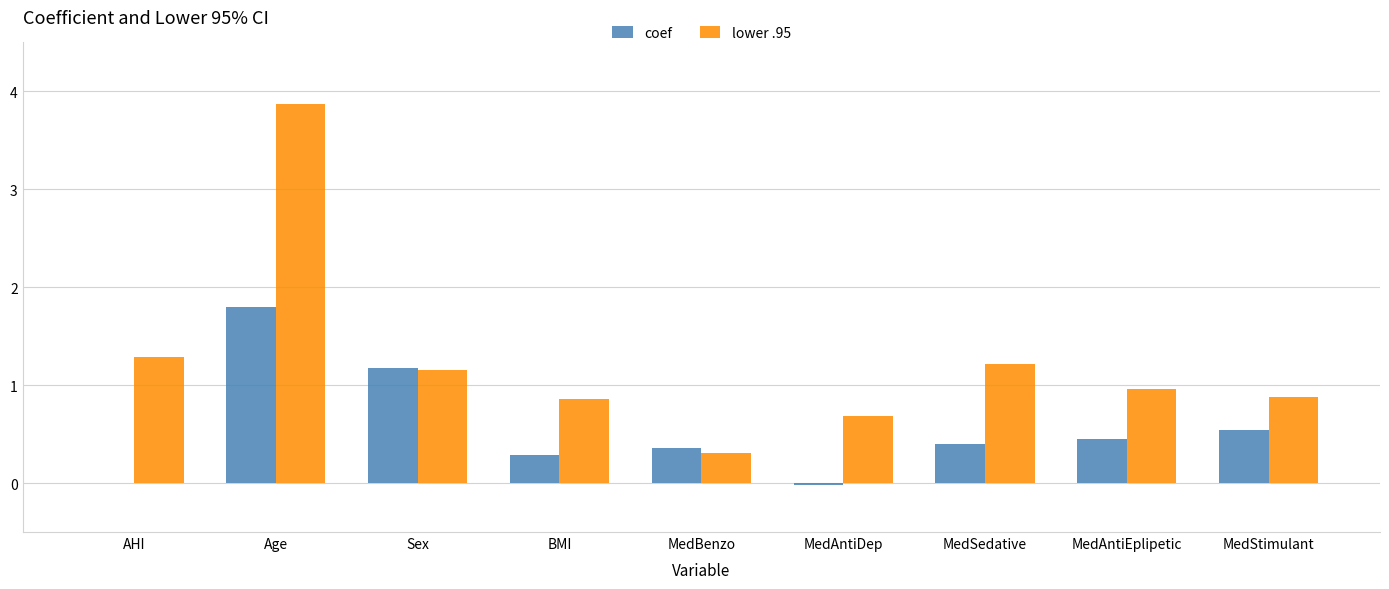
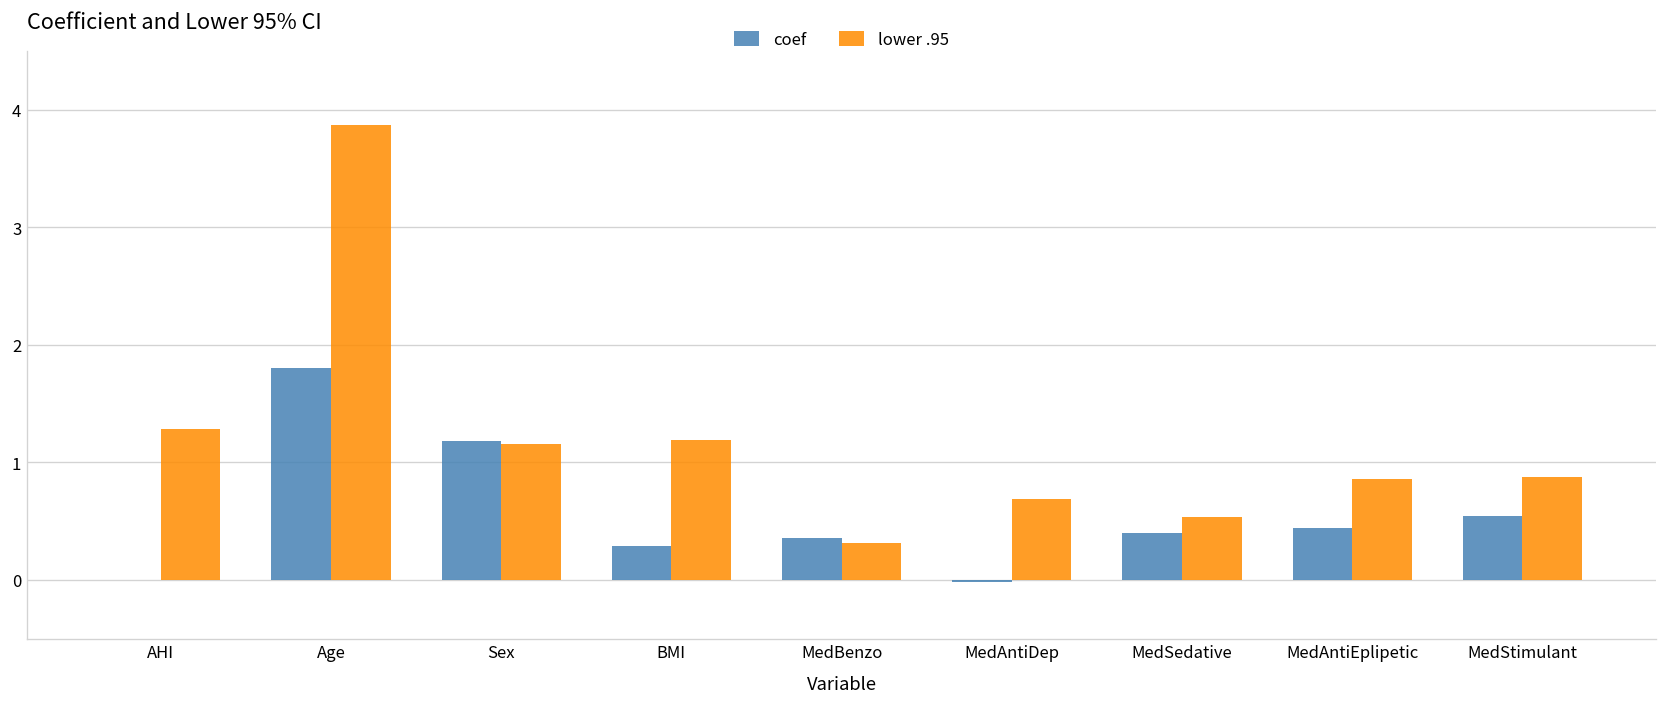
  {
    "coef": {
      "Age": 1.8,
      "Sex": 1.2,
      "BMI": 0.3,
      "MedBenzo": 0.4,
      "MedSedative": 0.4,
      "MedAntiEplipetic": 0.4,
      "MedStimulant": 0.5
    },
    "lower .95": {
      "AHI": 1.3,
      "Age": 3.9,
      "Sex": 1.2,
-     "BMI": 0.9,
+     "BMI": 1.2,
      "MedBenzo": 0.3,
      "MedAntiDep": 0.7,
-     "MedSedative": 1.2,
-     "MedAntiEplipetic": 1.0,
+     "MedSedative": 0.5,
+     "MedAntiEplipetic": 0.9,
      "MedStimulant": 0.9
    }
  }
